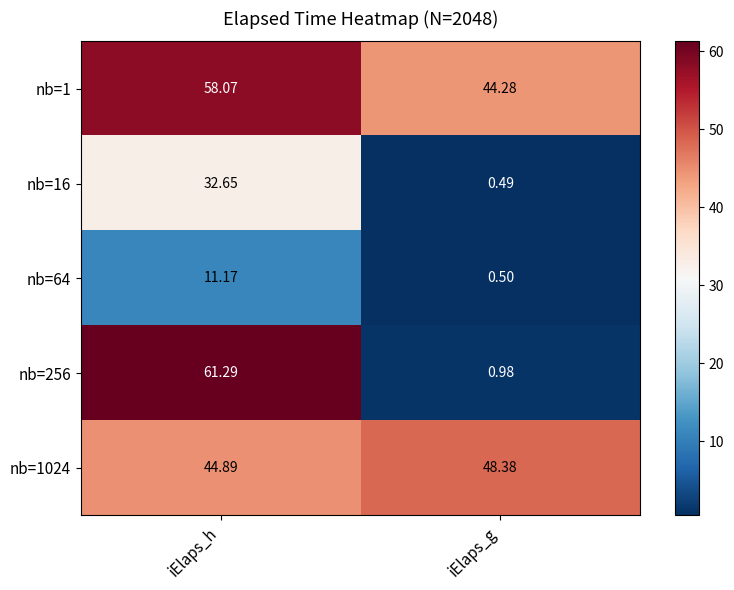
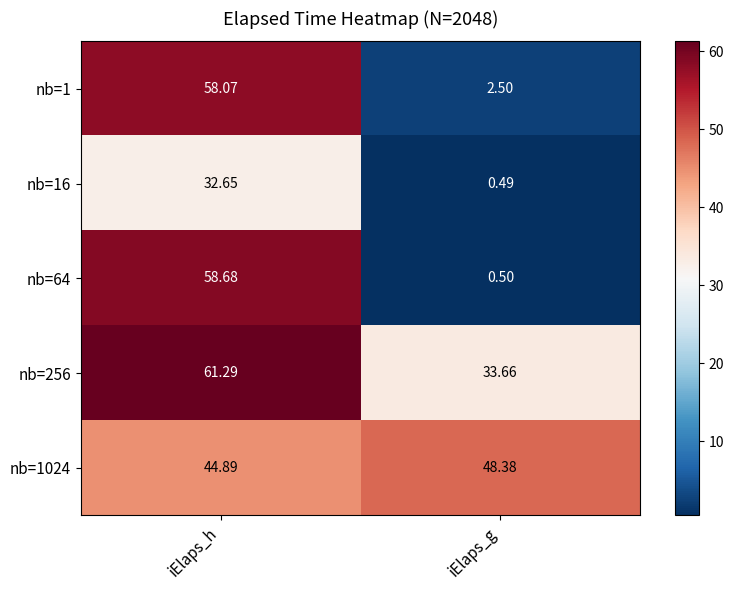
  {
    "nb=1": {
      "iElaps_h": 58.07,
-     "iElaps_g": 44.28
+     "iElaps_g": 2.50
    },
    "nb=16": {
      "iElaps_h": 32.65,
      "iElaps_g": 0.49
    },
    "nb=64": {
-     "iElaps_h": 11.17,
+     "iElaps_h": 58.68,
      "iElaps_g": 0.50
    },
    "nb=256": {
      "iElaps_h": 61.29,
-     "iElaps_g": 0.98
+     "iElaps_g": 33.66
    },
    "nb=1024": {
      "iElaps_h": 44.89,
      "iElaps_g": 48.38
    }
  }
